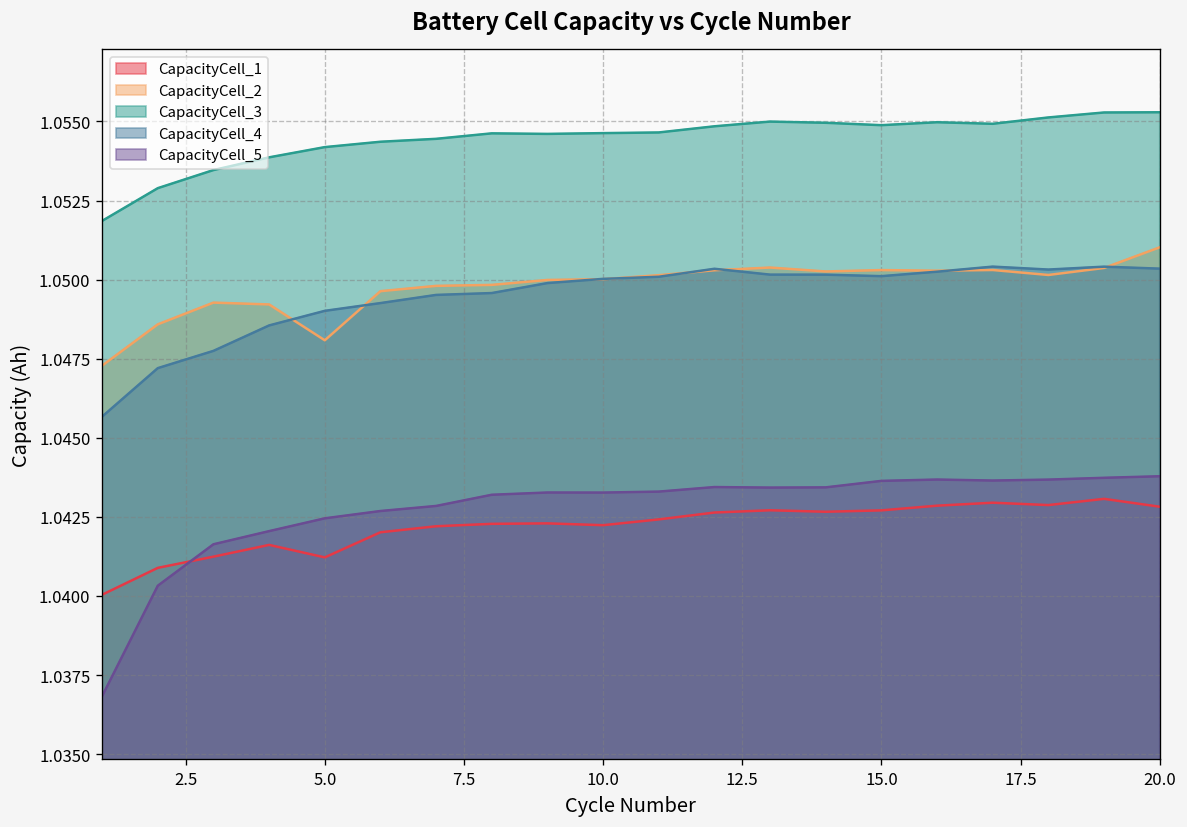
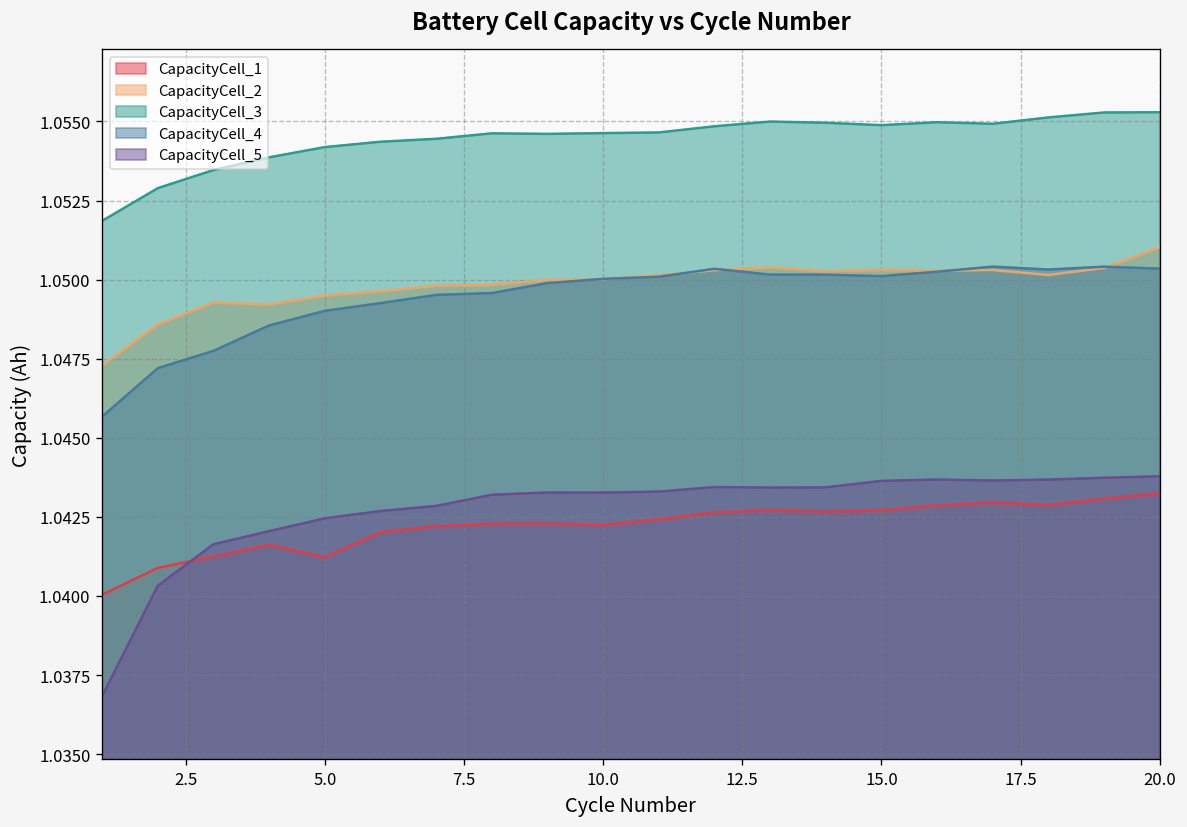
  {
    "CapacityCell_1": {
      "5.0": 1.0412,
      "10.0": 1.0422,
      "15.0": 1.0427,
-     "20.0": 1.0428
+     "20.0": 1.0432
    },
    "CapacityCell_2": {
-     "5.0": 1.0481,
+     "5.0": 1.0495,
      "15.0": 1.0503,
      "20.0": 1.0510
    }
  }
